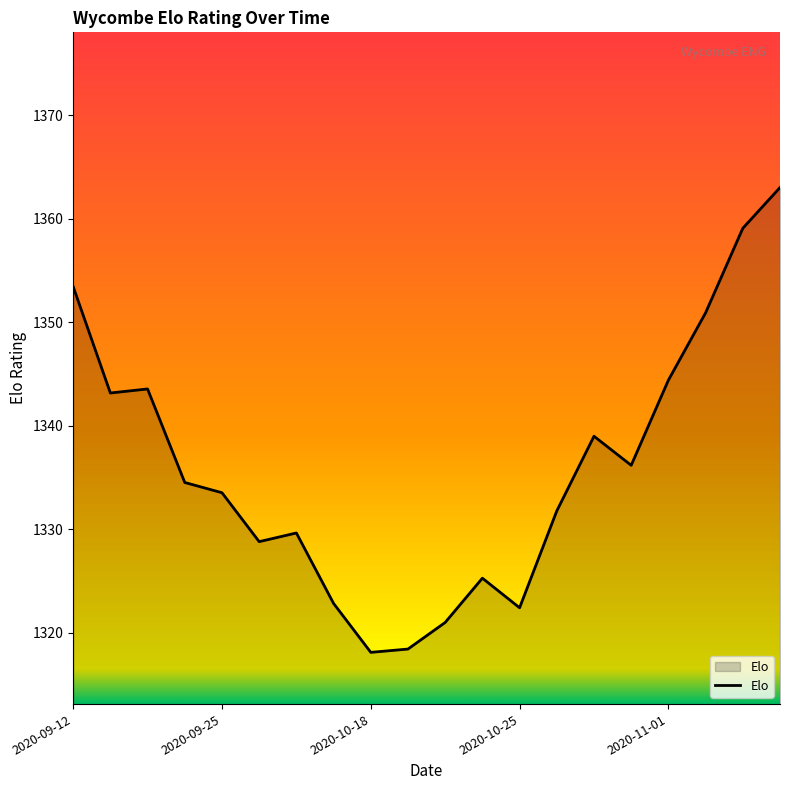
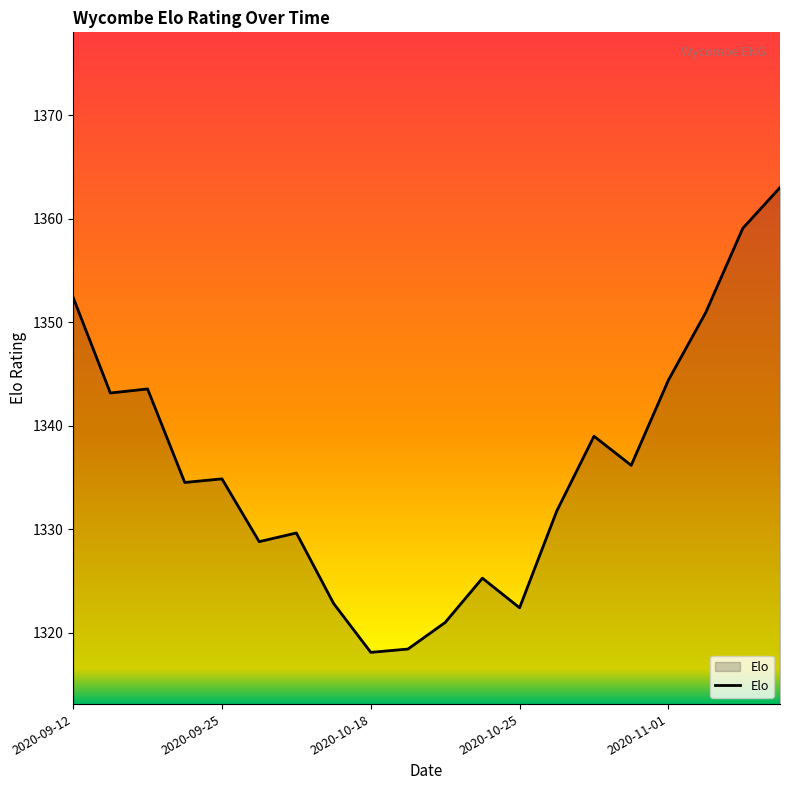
  {
-   "2020-09-12": 1353.5,
-   "2020-09-25": 1333.5,
+   "2020-09-12": 1352.4,
+   "2020-09-25": 1334.9,
    "2020-10-18": 1318.1,
    "2020-10-25": 1322.4,
    "2020-11-01": 1344.4
  }
